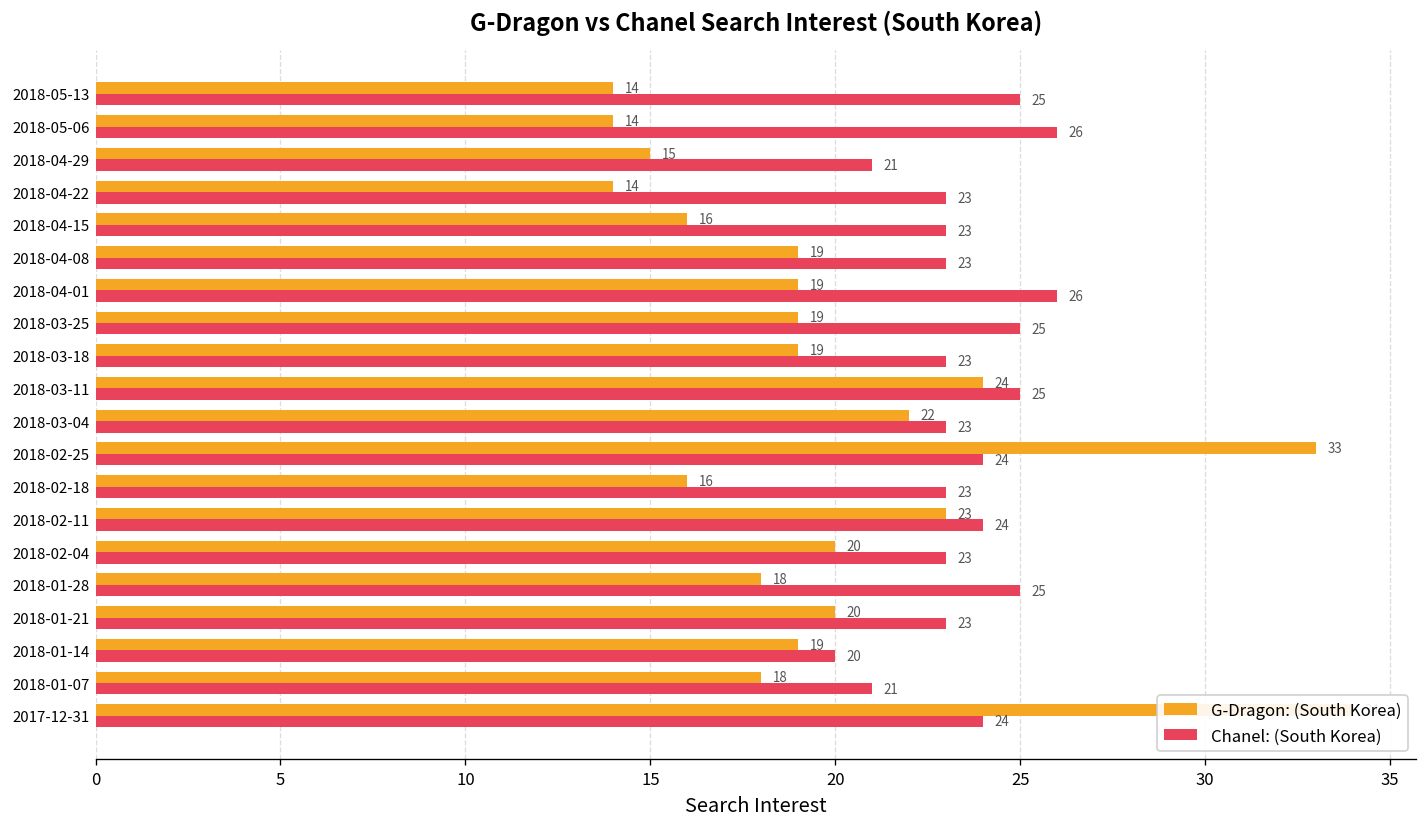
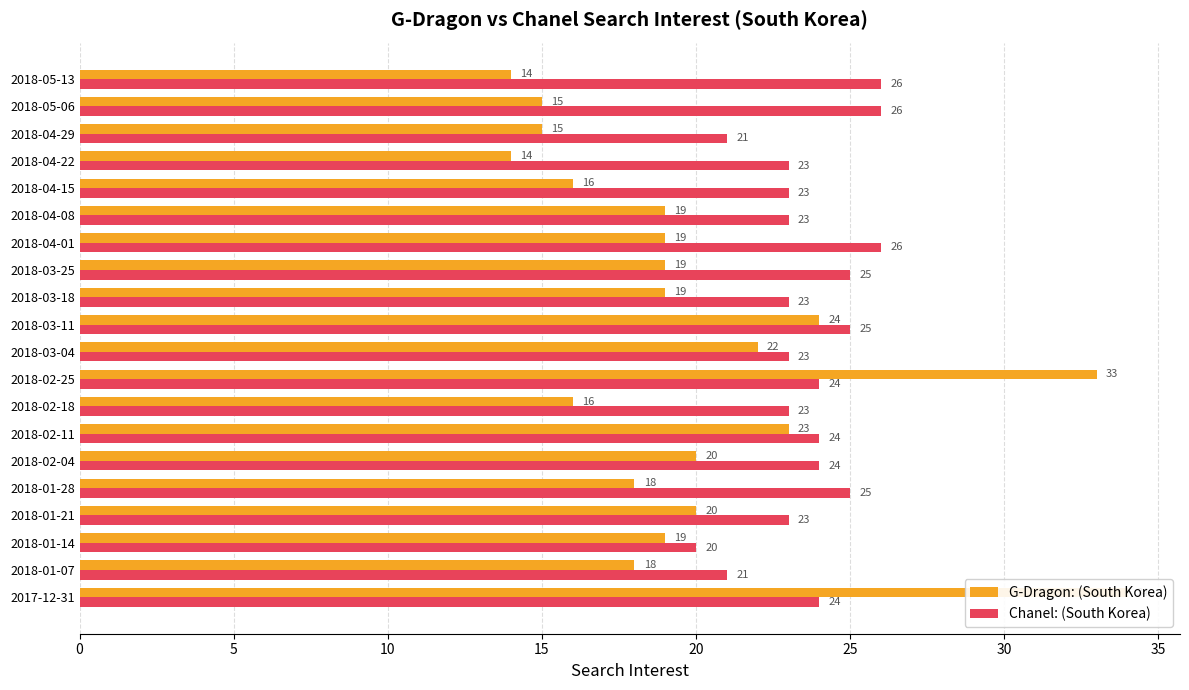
  {
    "G-Dragon: (South Korea)": {
      "2018-05-13": 14,
-     "2018-05-06": 14,
+     "2018-05-06": 15,
      "2018-04-29": 15,
      "2018-04-22": 14,
      "2018-04-15": 16,
      "2018-04-08": 19,
      "2018-04-01": 19,
      "2018-03-25": 19,
      "2018-03-18": 19,
      "2018-03-11": 24,
      "2018-03-04": 22,
      "2018-02-25": 33,
      "2018-02-18": 16,
      "2018-02-11": 23,
      "2018-02-04": 20,
      "2018-01-28": 18,
      "2018-01-21": 20,
      "2018-01-14": 19,
      "2018-01-07": 18
    },
    "Chanel: (South Korea)": {
-     "2018-05-13": 25,
+     "2018-05-13": 26,
      "2018-05-06": 26,
      "2018-04-29": 21,
      "2018-04-22": 23,
      "2018-04-15": 23,
      "2018-04-08": 23,
      "2018-04-01": 26,
      "2018-03-25": 25,
      "2018-03-18": 23,
      "2018-03-11": 25,
      "2018-03-04": 23,
      "2018-02-25": 24,
      "2018-02-18": 23,
      "2018-02-11": 24,
-     "2018-02-04": 23,
+     "2018-02-04": 24,
      "2018-01-28": 25,
      "2018-01-21": 23,
      "2018-01-14": 20,
      "2018-01-07": 21,
      "2017-12-31": 24
    }
  }
